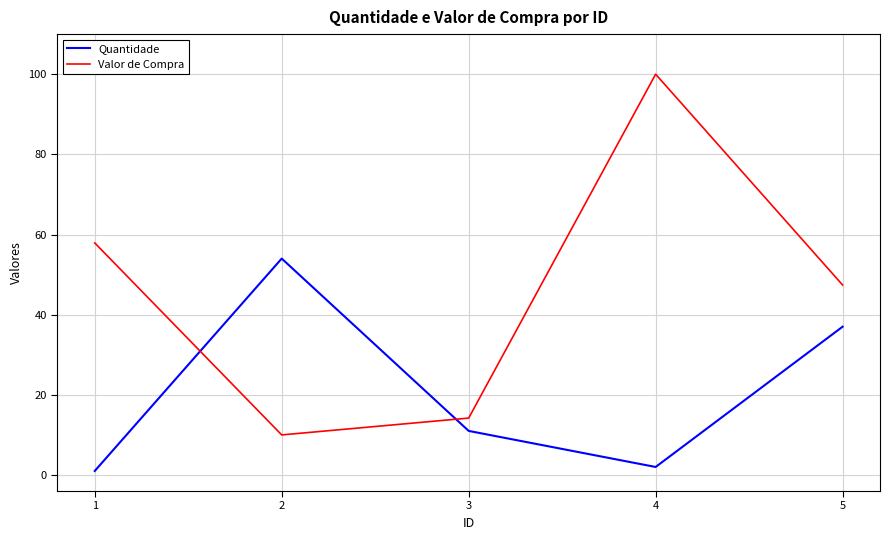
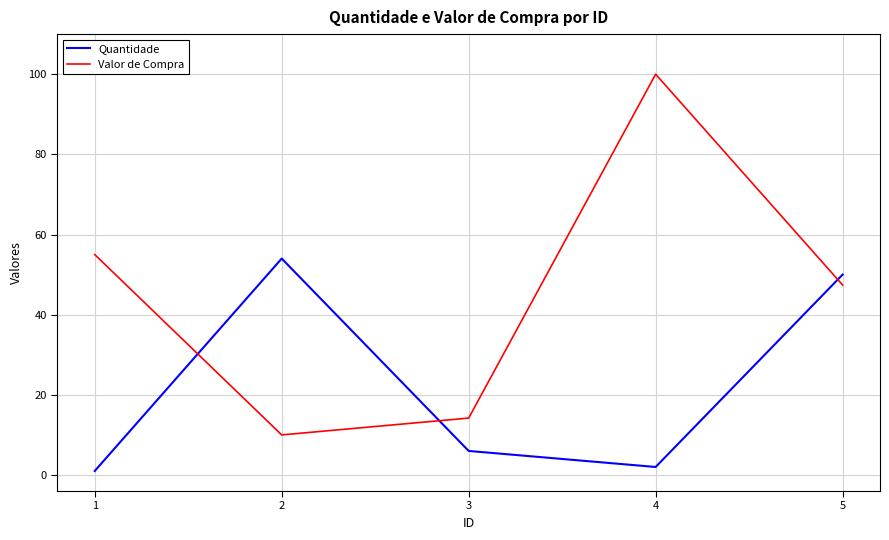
  {
    "Quantidade": {
      "1": 1,
      "2": 54,
-     "3": 11,
+     "3": 6,
      "4": 2,
-     "5": 37
+     "5": 50
    },
    "Valor de Compra": {
-     "1": 58,
+     "1": 55,
      "2": 10,
      "3": 14,
      "4": 100,
      "5": 47
    }
  }
